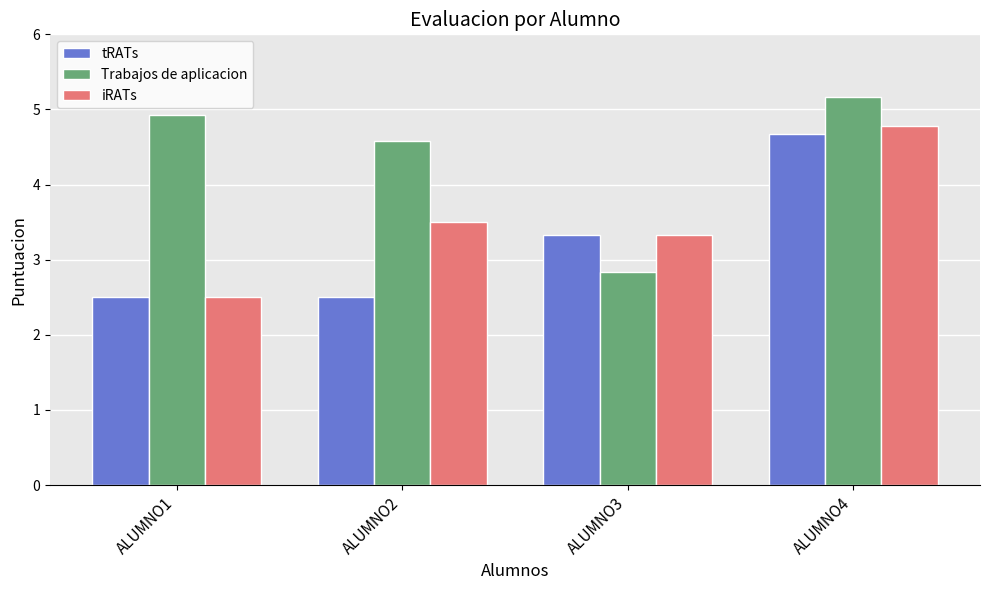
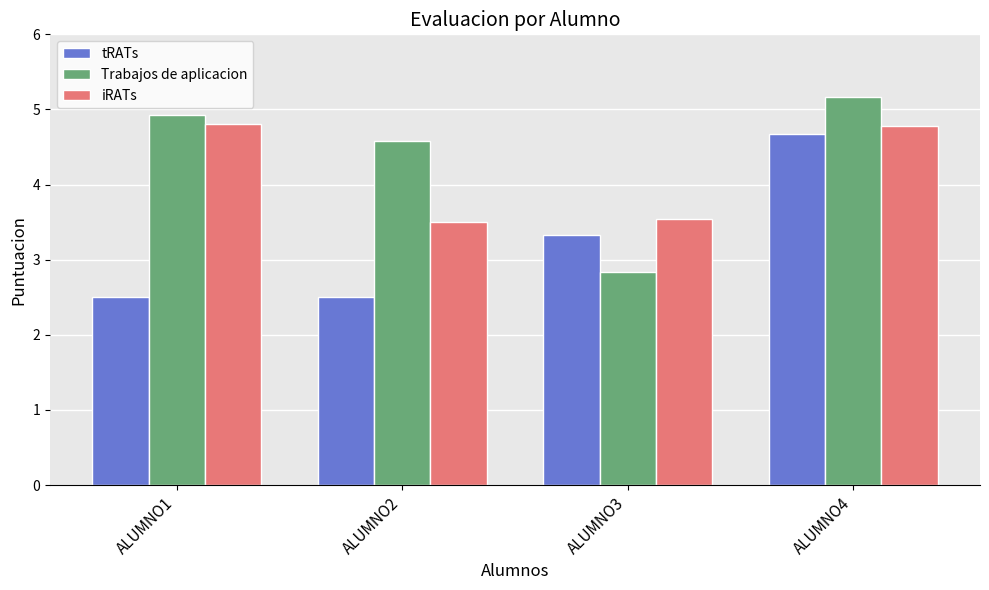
  {
    "tRATs": {
      "ALUMNO1": 2.5,
      "ALUMNO2": 2.5,
      "ALUMNO3": 3.3,
      "ALUMNO4": 4.7
    },
    "Trabajos de aplicacion": {
      "ALUMNO1": 4.9,
      "ALUMNO2": 4.6,
      "ALUMNO3": 2.8,
      "ALUMNO4": 5.2
    },
    "iRATs": {
-     "ALUMNO1": 2.5,
+     "ALUMNO1": 4.8,
      "ALUMNO2": 3.5,
-     "ALUMNO3": 3.3,
+     "ALUMNO3": 3.5,
      "ALUMNO4": 4.8
    }
  }
